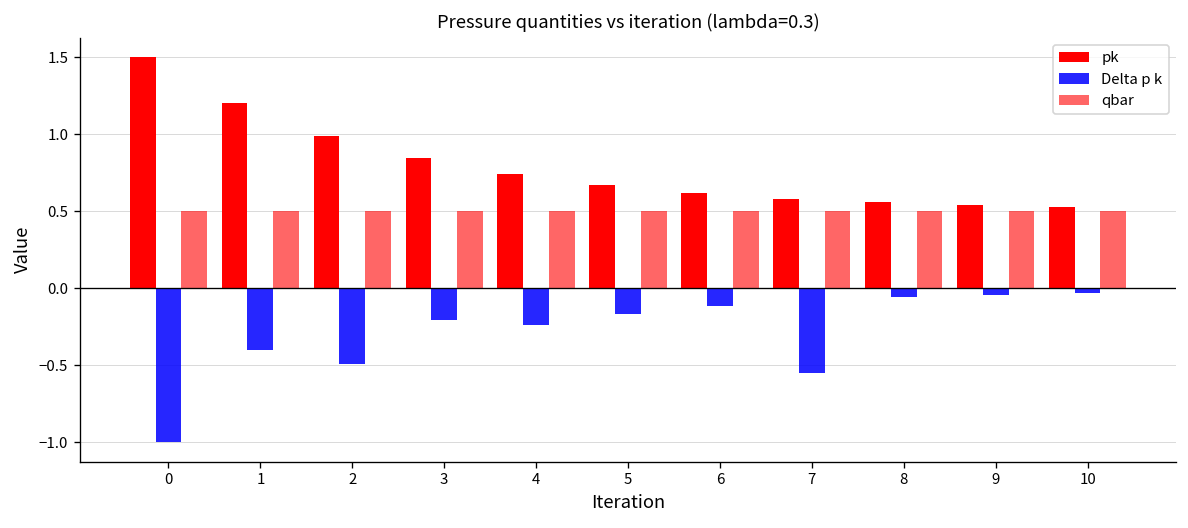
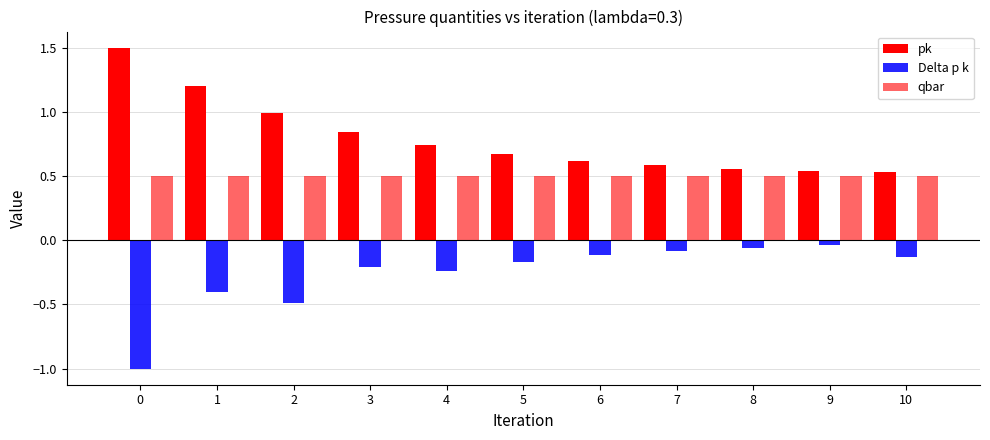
  {
    "Delta p k": {
      "0": -1.00,
      "1": -0.40,
      "2": -0.49,
      "3": -0.21,
      "4": -0.24,
      "5": -0.17,
      "6": -0.12,
-     "7": -0.55,
+     "7": -0.08,
      "8": -0.06,
      "9": -0.04,
-     "10": -0.03
+     "10": -0.13
    }
  }
